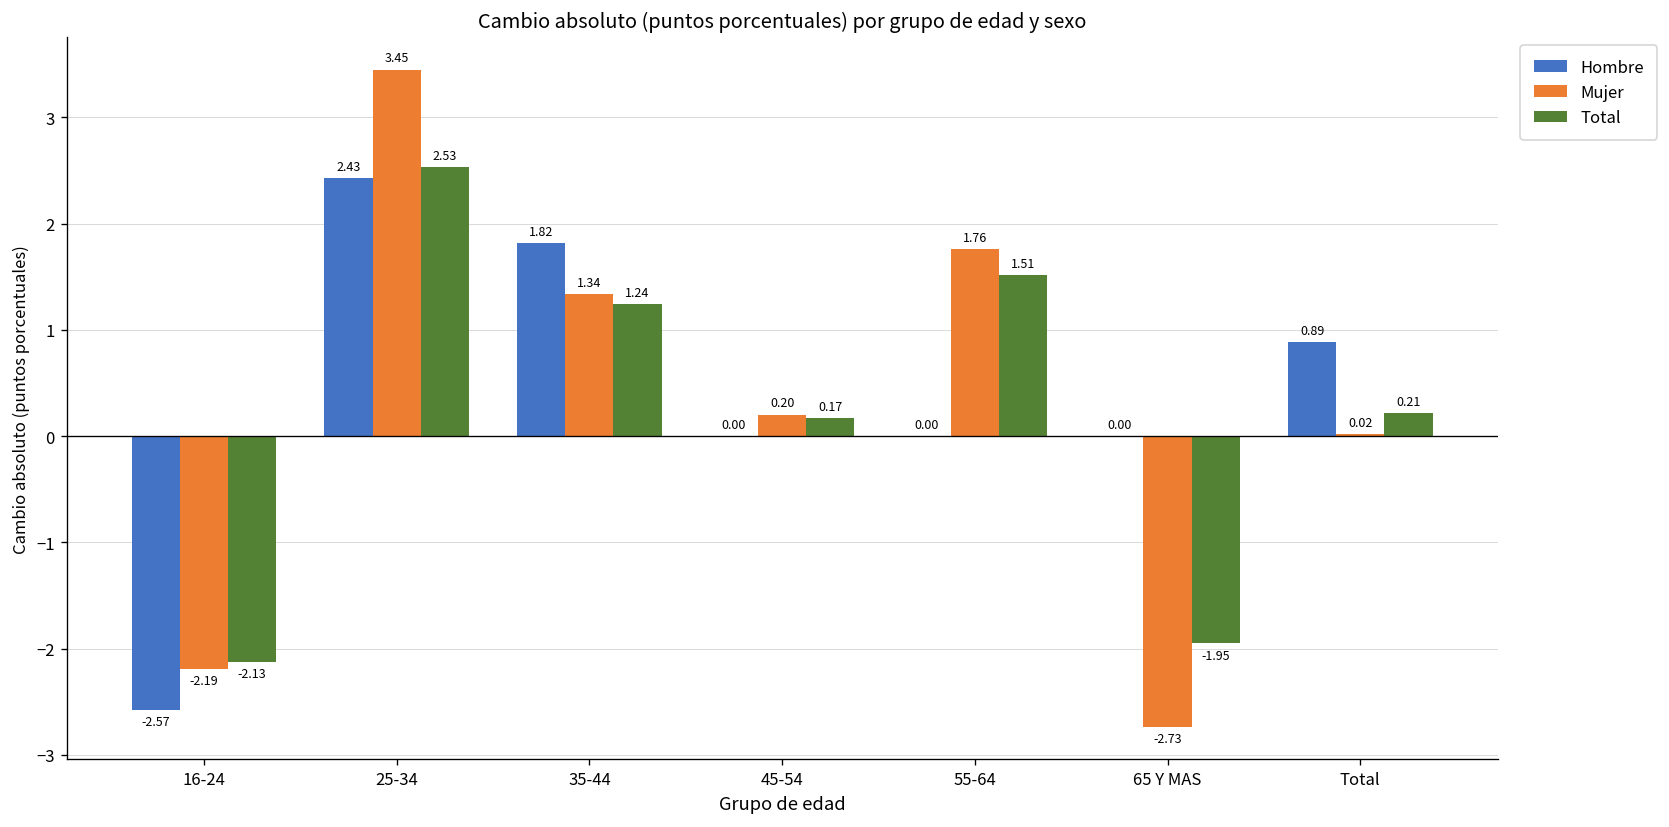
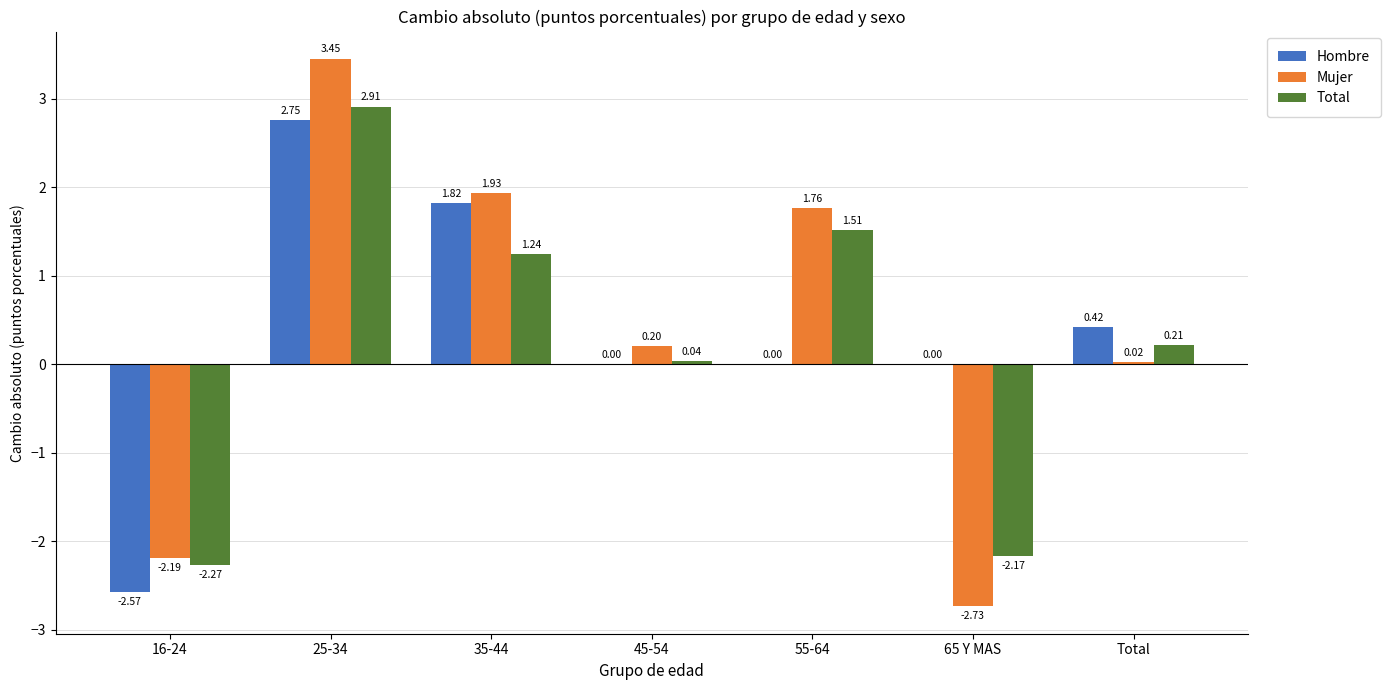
  {
    "Hombre": {
      "16-24": -2.57,
-     "25-34": 2.43,
+     "25-34": 2.75,
      "35-44": 1.82,
      "45-54": 0.00,
      "55-64": 0.00,
      "65 Y MAS": 0.00,
-     "Total": 0.89
+     "Total": 0.42
    },
    "Mujer": {
      "16-24": -2.19,
      "25-34": 3.45,
-     "35-44": 1.34,
+     "35-44": 1.93,
      "45-54": 0.20,
      "55-64": 1.76,
      "65 Y MAS": -2.73,
      "Total": 0.02
    },
    "Total": {
-     "16-24": -2.13,
-     "25-34": 2.53,
+     "16-24": -2.27,
+     "25-34": 2.91,
      "35-44": 1.24,
-     "45-54": 0.17,
+     "45-54": 0.04,
      "55-64": 1.51,
-     "65 Y MAS": -1.95,
+     "65 Y MAS": -2.17,
      "Total": 0.21
    }
  }
